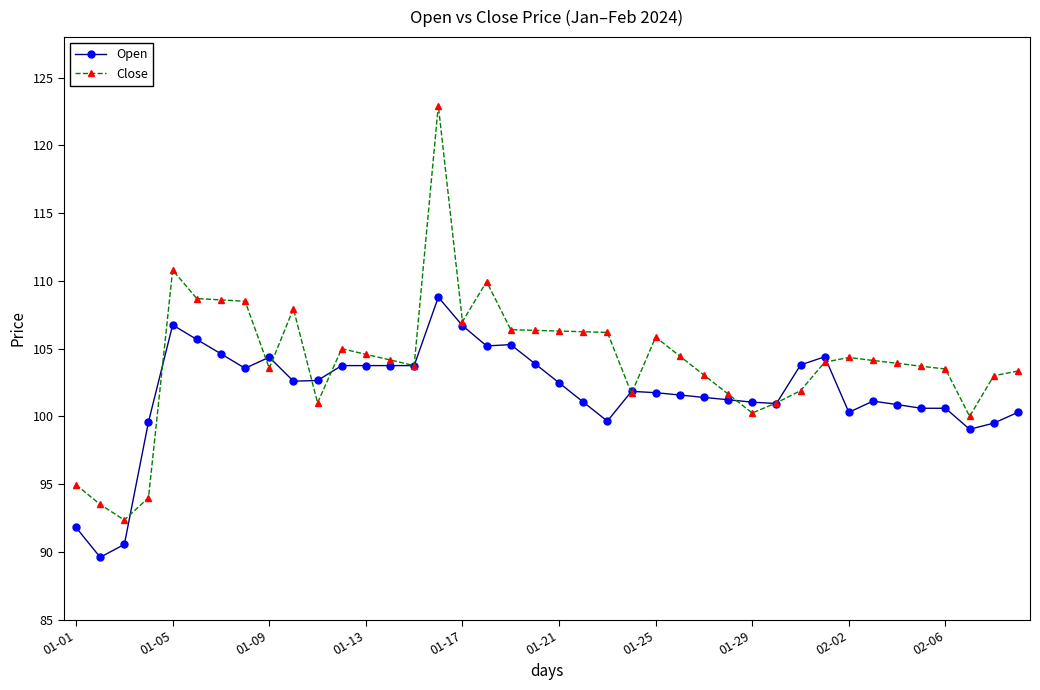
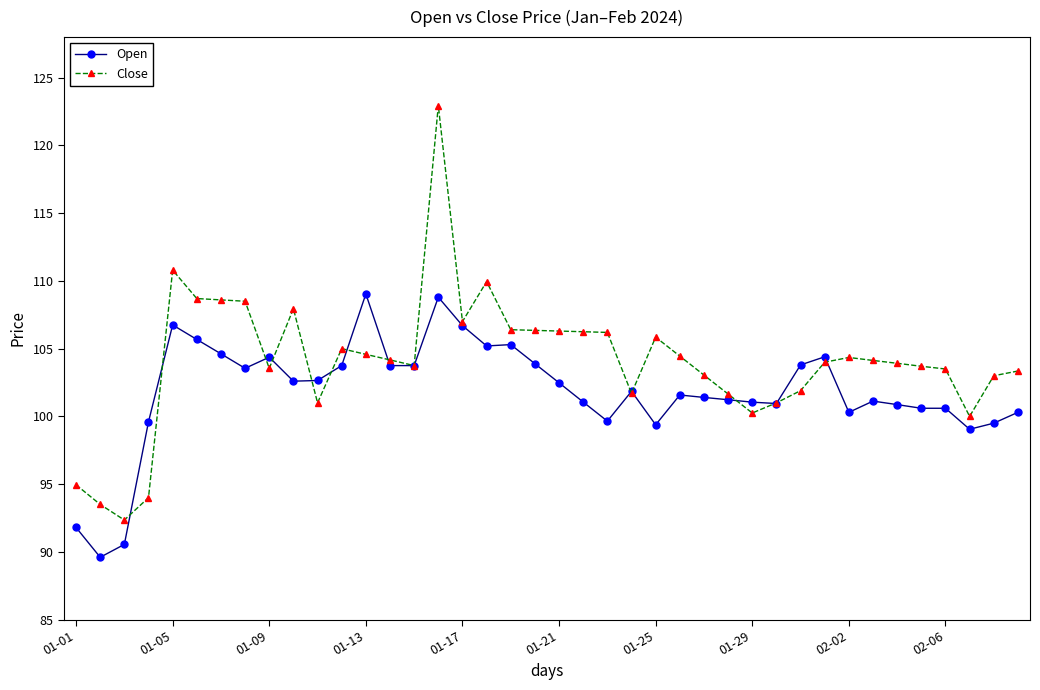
  {
    "Open": {
      "01-01": 91.8,
      "01-05": 106.8,
      "01-09": 104.4,
-     "01-13": 103.8,
+     "01-13": 109.0,
      "01-17": 106.7,
      "01-21": 102.5,
-     "01-25": 101.8,
+     "01-25": 99.4,
      "01-29": 101.1,
      "02-02": 100.3,
      "02-06": 100.6
    },
    "Close": {
      "01-01": 95.0,
      "01-05": 110.8,
      "01-09": 103.6,
      "01-13": 104.6,
      "01-17": 107.0,
      "01-21": 106.3,
      "01-25": 105.9,
      "01-29": 100.3,
      "02-02": 104.4,
      "02-06": 103.5
    }
  }
